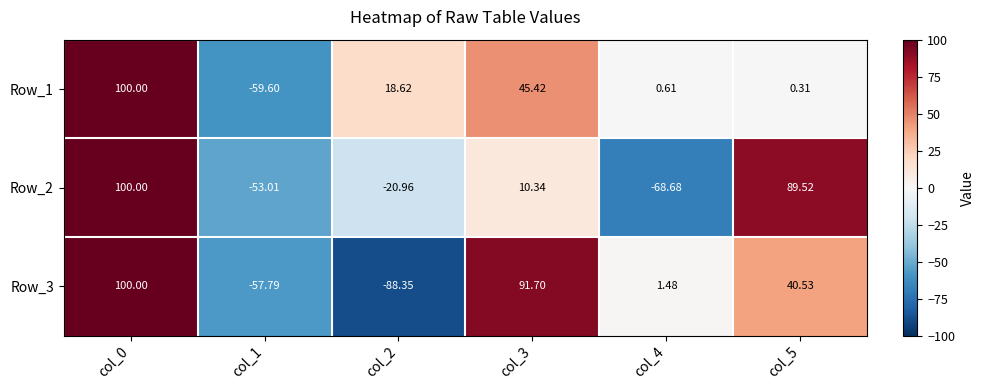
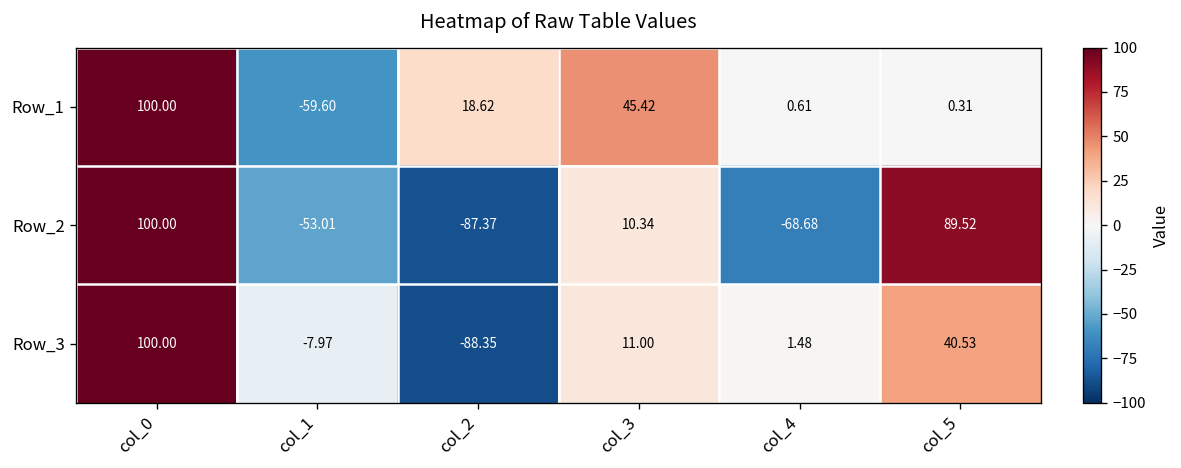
  {
    "Row_1": {
      "col_0": 100.00,
      "col_1": -59.60,
      "col_2": 18.62,
      "col_3": 45.42,
      "col_4": 0.61,
      "col_5": 0.31
    },
    "Row_2": {
      "col_0": 100.00,
      "col_1": -53.01,
-     "col_2": -20.96,
+     "col_2": -87.37,
      "col_3": 10.34,
      "col_4": -68.68,
      "col_5": 89.52
    },
    "Row_3": {
      "col_0": 100.00,
-     "col_1": -57.79,
+     "col_1": -7.97,
      "col_2": -88.35,
-     "col_3": 91.70,
+     "col_3": 11.00,
      "col_4": 1.48,
      "col_5": 40.53
    }
  }
